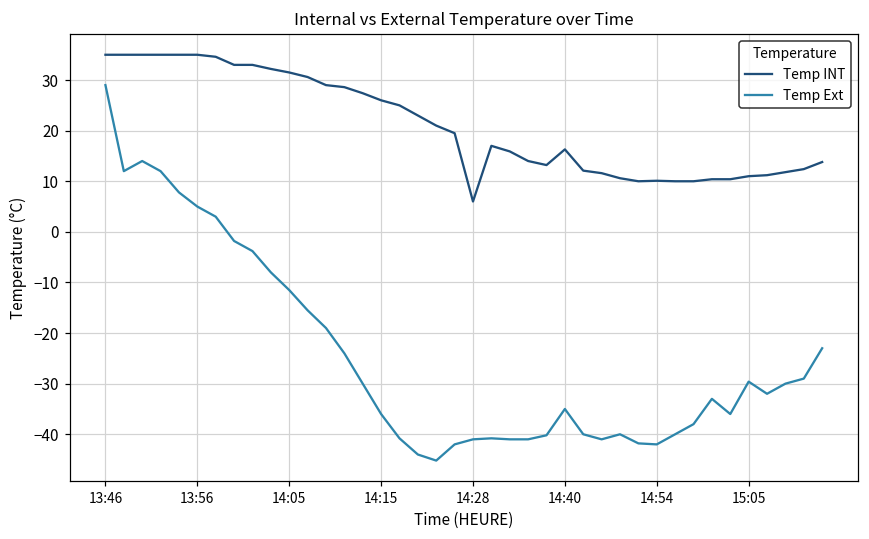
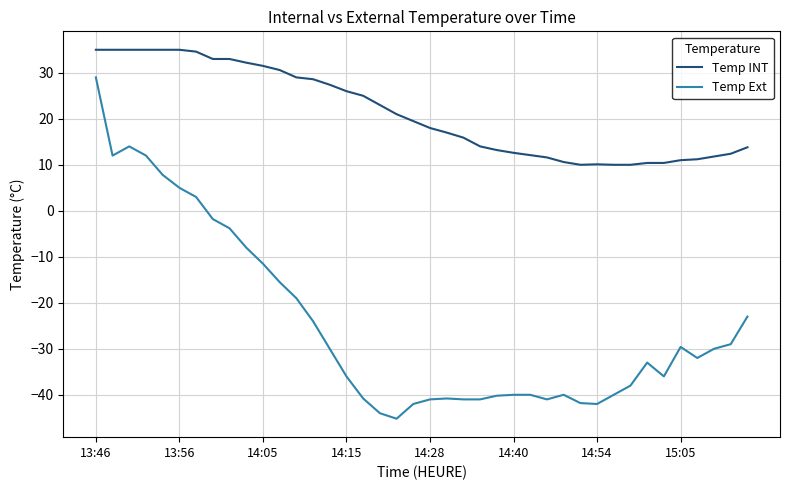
  {
    "Temp INT": {
      "13:46": 35,
      "13:56": 35,
      "14:05": 32,
      "14:15": 26,
-     "14:28": 6,
-     "14:40": 16,
+     "14:28": 18,
+     "14:40": 13,
      "14:54": 10,
      "15:05": 11
    },
    "Temp Ext": {
      "13:46": 29,
      "13:56": 5,
      "14:05": -12,
      "14:15": -36,
      "14:28": -41,
-     "14:40": -35,
+     "14:40": -40,
      "14:54": -42,
      "15:05": -30
    }
  }
